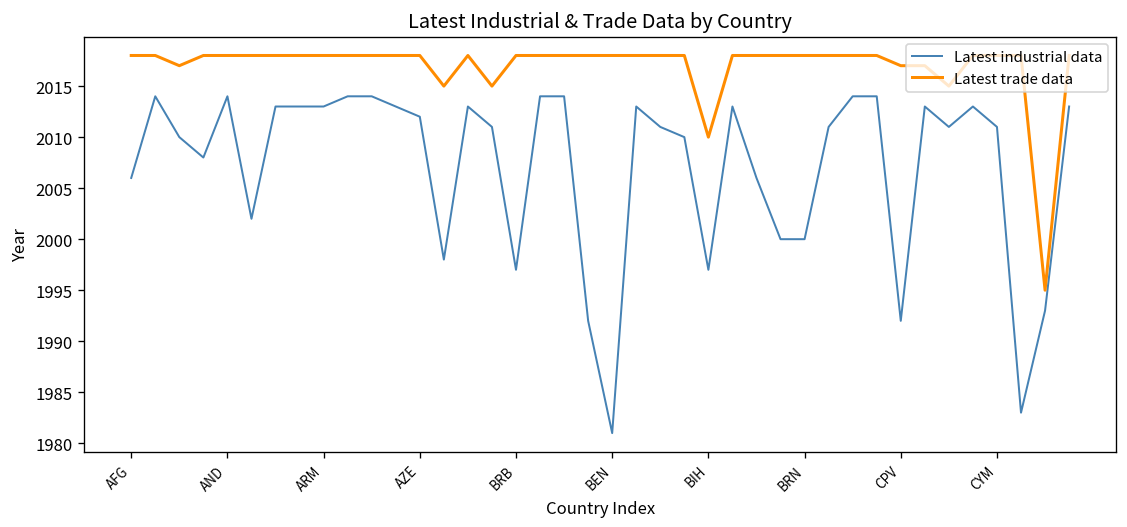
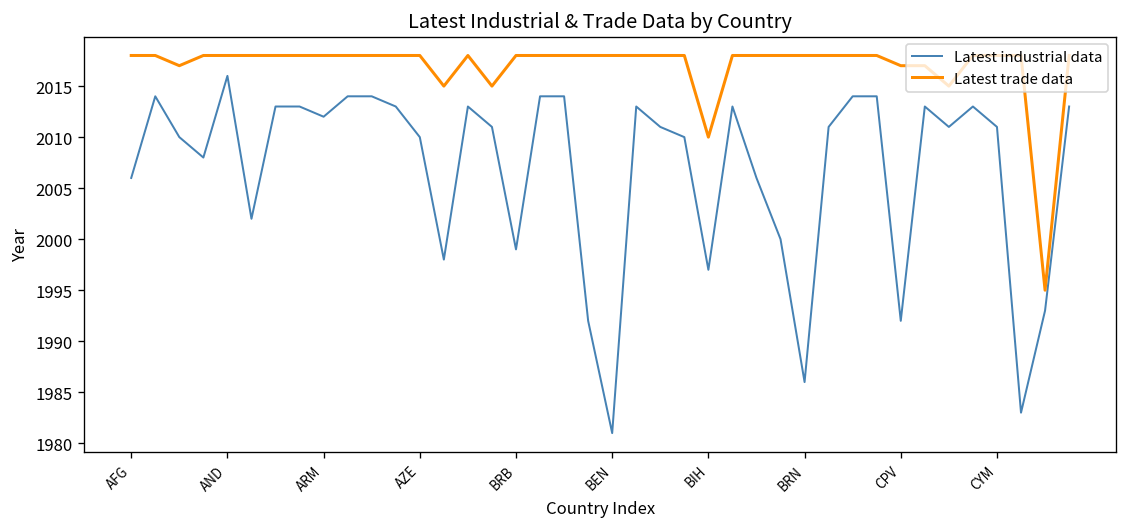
  {
    "Latest industrial data": {
      "AFG": 2006,
-     "AND": 2014,
-     "ARM": 2013,
-     "AZE": 2012,
-     "BRB": 1997,
+     "AND": 2016,
+     "ARM": 2012,
+     "AZE": 2010,
+     "BRB": 1999,
      "BEN": 1981,
      "BIH": 1997,
-     "BRN": 2000,
+     "BRN": 1986,
      "CPV": 1992,
      "CYM": 2011
    },
    "Latest trade data": {
      "AFG": 2018,
      "AND": 2018,
      "ARM": 2018,
      "AZE": 2018,
      "BRB": 2018,
      "BEN": 2018,
      "BIH": 2010,
      "BRN": 2018,
      "CPV": 2017
    }
  }
